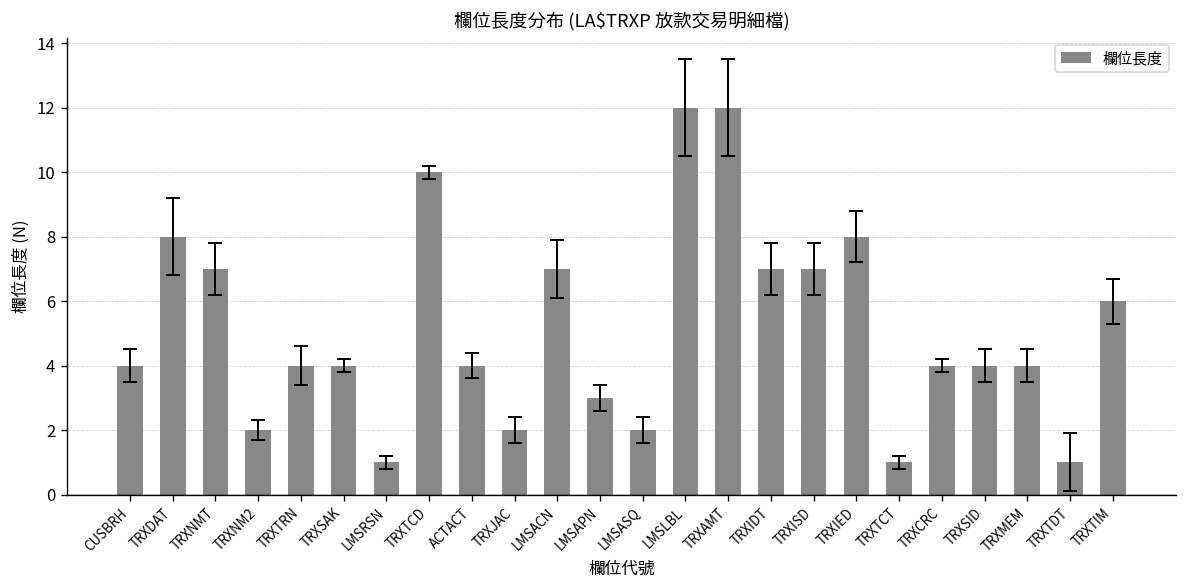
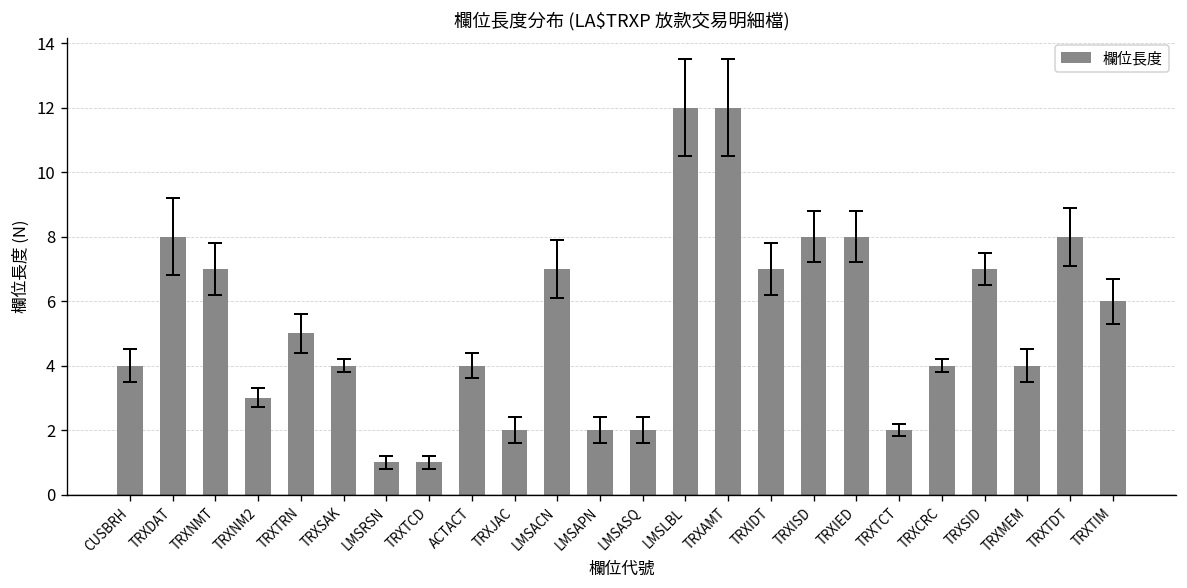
  {
    "欄位長度": {
      "CUSBRH": 4,
      "TRXDAT": 8,
      "TRXNMT": 7,
-     "TRXNM2": 2,
-     "TRXTRN": 4,
+     "TRXNM2": 3,
+     "TRXTRN": 5,
      "TRXSAK": 4,
      "LMSRSN": 1,
-     "TRXTCD": 10,
+     "TRXTCD": 1,
      "ACTACT": 4,
      "TRXJAC": 2,
      "LMSACN": 7,
-     "LMSAPN": 3,
+     "LMSAPN": 2,
      "LMSASQ": 2,
      "LMSLBL": 12,
      "TRXAMT": 12,
      "TRXIDT": 7,
-     "TRXISD": 7,
+     "TRXISD": 8,
      "TRXIED": 8,
-     "TRXTCT": 1,
+     "TRXTCT": 2,
      "TRXCRC": 4,
-     "TRXSID": 4,
+     "TRXSID": 7,
      "TRXMEM": 4,
-     "TRXTDT": 1,
+     "TRXTDT": 8,
      "TRXTIM": 6
    }
  }
